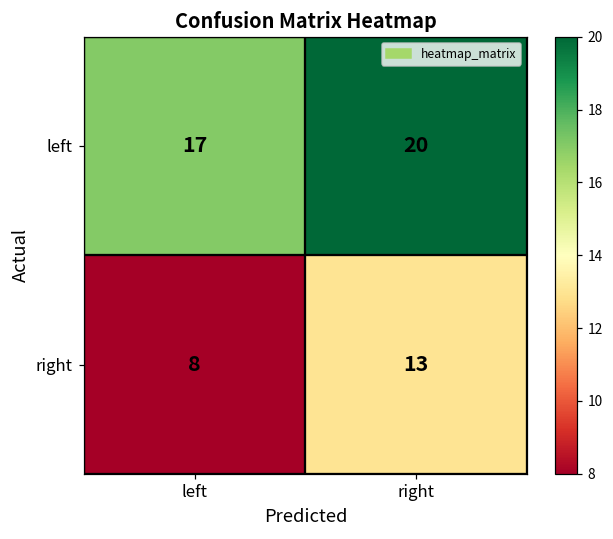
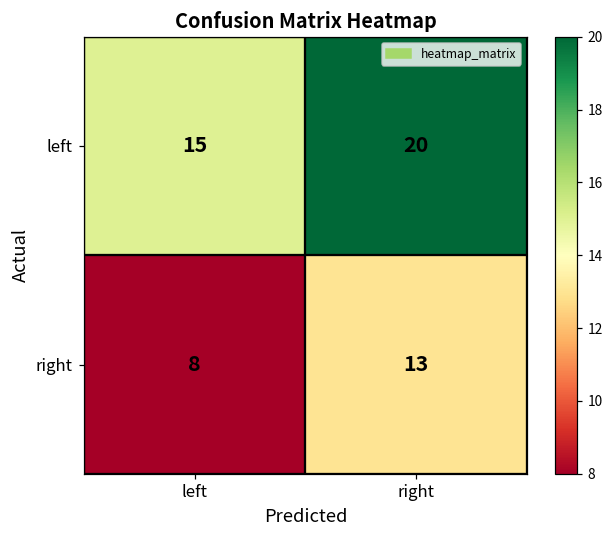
  {
    "left": {
-     "left": 17,
+     "left": 15,
      "right": 20
    },
    "right": {
      "left": 8,
      "right": 13
    }
  }
